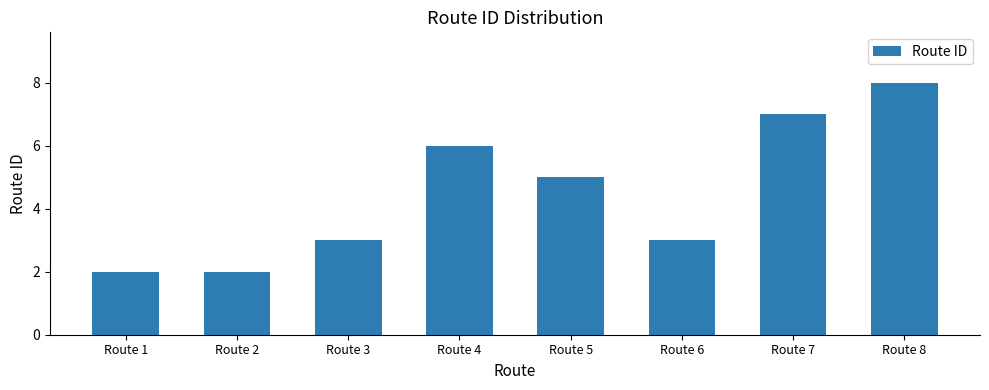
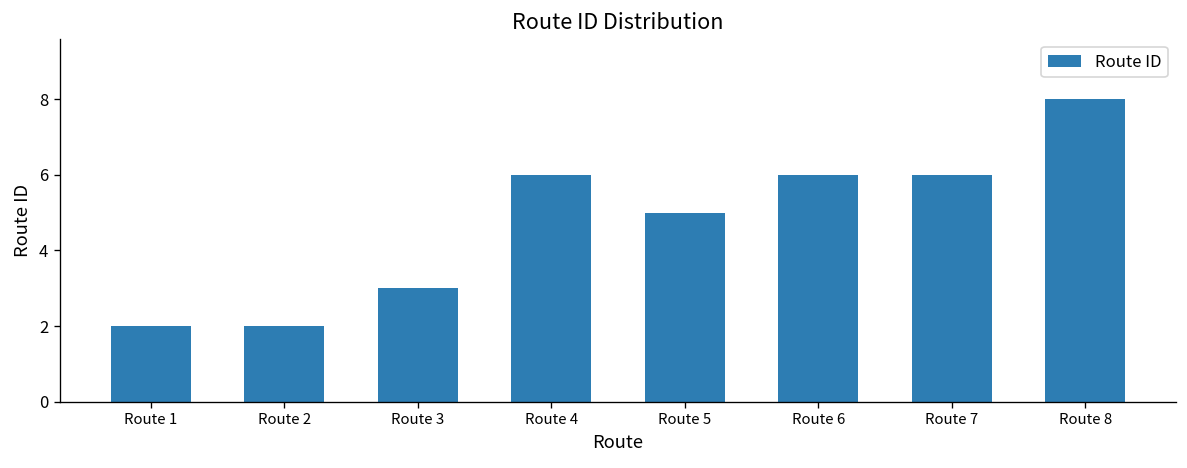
  {
    "Route 1": 2,
    "Route 2": 2,
    "Route 3": 3,
    "Route 4": 6,
    "Route 5": 5,
-   "Route 6": 3,
-   "Route 7": 7,
+   "Route 6": 6,
+   "Route 7": 6,
    "Route 8": 8
  }
